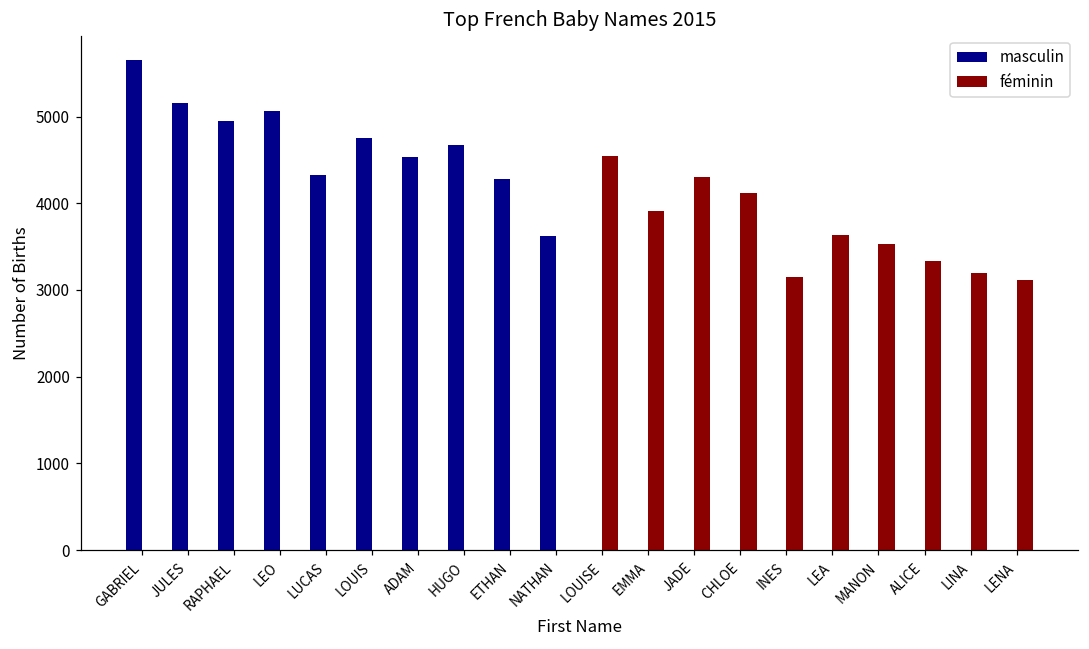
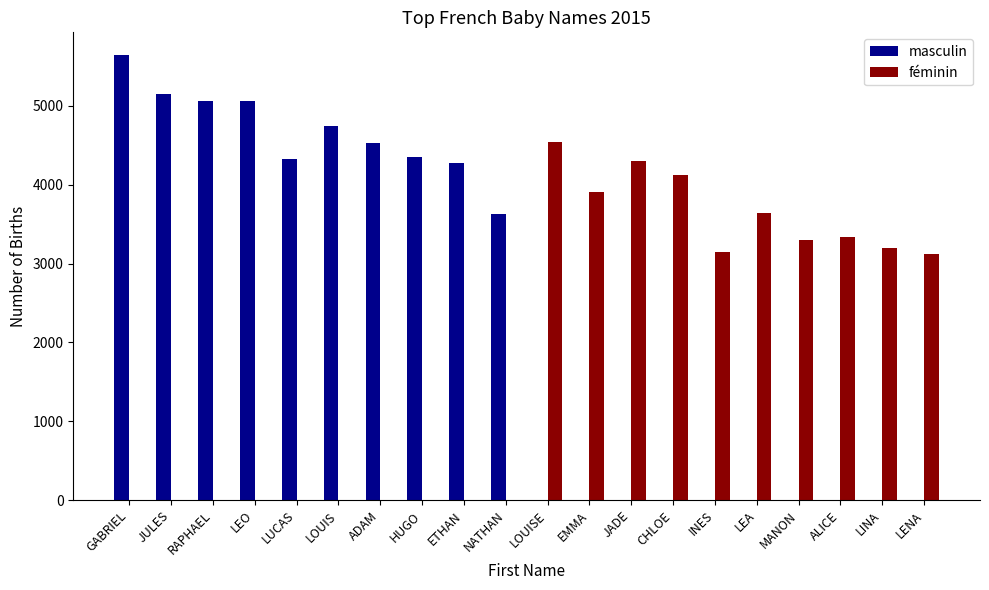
  {
    "masculin": {
      "GABRIEL": 5700,
      "JULES": 5200,
-     "RAPHAEL": 5000,
+     "RAPHAEL": 5100,
      "LEO": 5100,
      "LUCAS": 4300,
      "LOUIS": 4700,
      "ADAM": 4500,
-     "HUGO": 4700,
+     "HUGO": 4400,
      "ETHAN": 4300,
      "NATHAN": 3600,
      "LOUISE": 0,
      "EMMA": 0,
      "JADE": 0,
      "CHLOE": 0,
      "INES": 0,
      "LEA": 0,
      "MANON": 0,
      "ALICE": 0,
      "LINA": 0,
      "LENA": 0
    },
    "féminin": {
      "GABRIEL": 0,
      "JULES": 0,
      "RAPHAEL": 0,
      "LEO": 0,
      "LUCAS": 0,
      "LOUIS": 0,
      "ADAM": 0,
      "HUGO": 0,
      "ETHAN": 0,
      "NATHAN": 0,
      "LOUISE": 4500,
      "EMMA": 3900,
      "JADE": 4300,
      "CHLOE": 4100,
      "INES": 3100,
      "LEA": 3600,
-     "MANON": 3500,
+     "MANON": 3300,
      "ALICE": 3300,
      "LINA": 3200,
      "LENA": 3100
    }
  }
